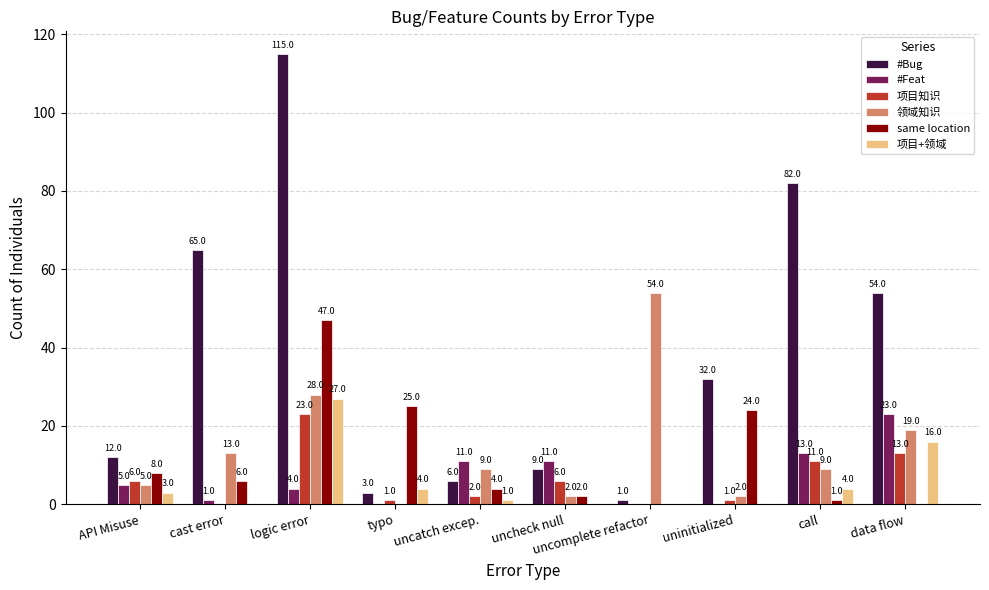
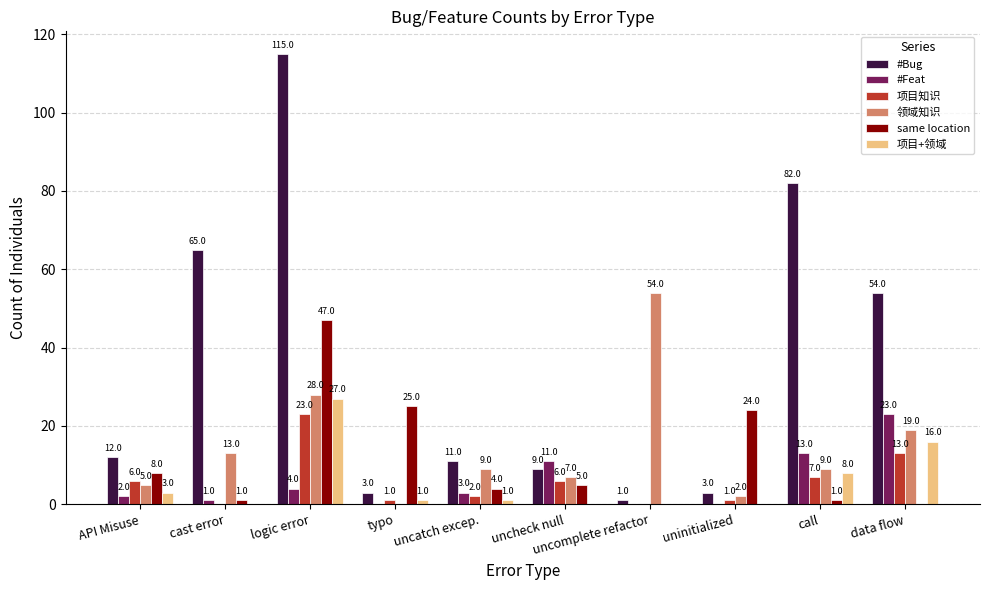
  {
    "#Bug": {
      "API Misuse": 12.0,
      "cast error": 65.0,
      "logic error": 115.0,
      "typo": 3.0,
-     "uncatch excep.": 6.0,
+     "uncatch excep.": 11.0,
      "uncheck null": 9.0,
      "uncomplete refactor": 1.0,
-     "uninitialized": 32.0,
+     "uninitialized": 3.0,
      "call": 82.0,
      "data flow": 54.0
    },
    "#Feat": {
-     "API Misuse": 5.0,
+     "API Misuse": 2.0,
      "cast error": 1.0,
      "logic error": 4.0,
-     "uncatch excep.": 11.0,
+     "uncatch excep.": 3.0,
      "uncheck null": 11.0,
      "call": 13.0,
      "data flow": 23.0
    },
    "项目知识": {
      "API Misuse": 6.0,
      "logic error": 23.0,
      "typo": 1.0,
      "uncatch excep.": 2.0,
      "uncheck null": 6.0,
      "uninitialized": 1.0,
-     "call": 11.0,
+     "call": 7.0,
      "data flow": 13.0
    },
    "领域知识": {
      "API Misuse": 5.0,
      "cast error": 13.0,
      "logic error": 28.0,
      "uncatch excep.": 9.0,
-     "uncheck null": 2.0,
+     "uncheck null": 7.0,
      "uncomplete refactor": 54.0,
      "uninitialized": 2.0,
      "call": 9.0,
      "data flow": 19.0
    },
    "same location": {
      "API Misuse": 8.0,
-     "cast error": 6.0,
+     "cast error": 1.0,
      "logic error": 47.0,
      "typo": 25.0,
      "uncatch excep.": 4.0,
-     "uncheck null": 2.0,
+     "uncheck null": 5.0,
      "uninitialized": 24.0,
      "call": 1.0
    },
    "项目+领域": {
      "API Misuse": 3.0,
      "logic error": 27.0,
-     "typo": 4.0,
+     "typo": 1.0,
      "uncatch excep.": 1.0,
-     "call": 4.0,
+     "call": 8.0,
      "data flow": 16.0
    }
  }
